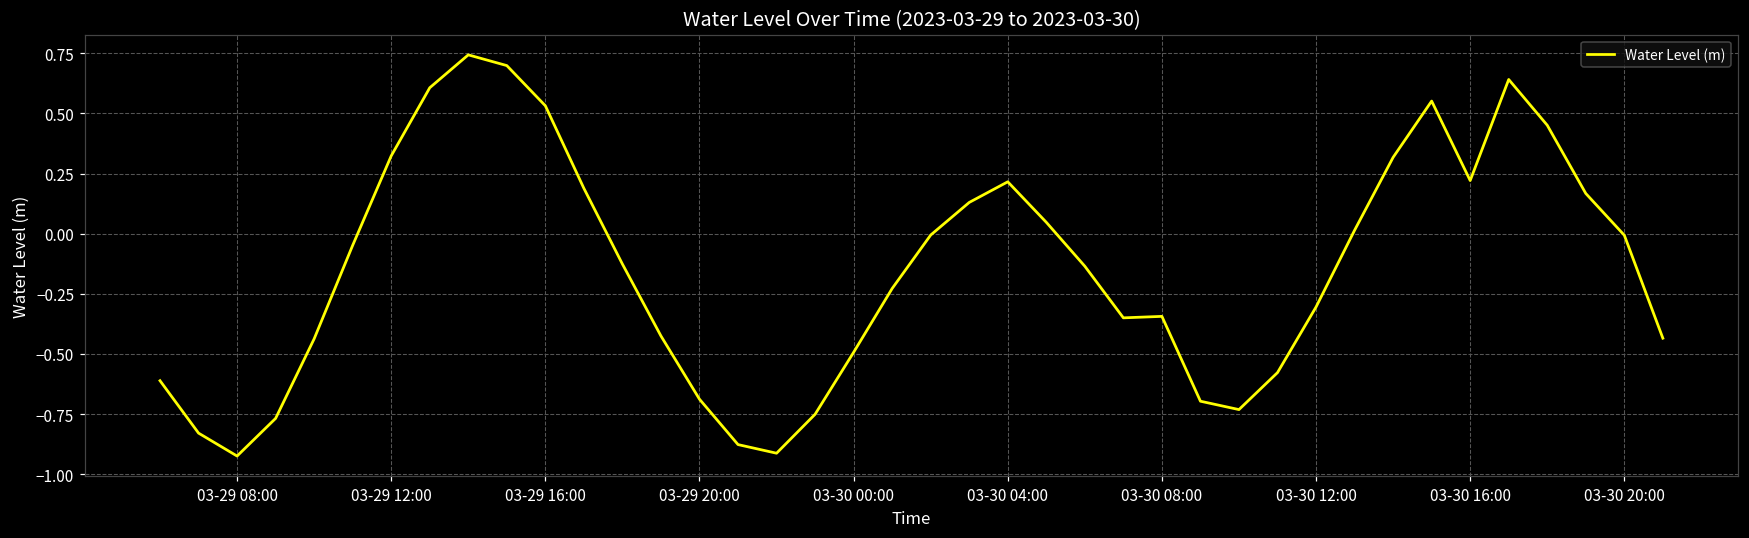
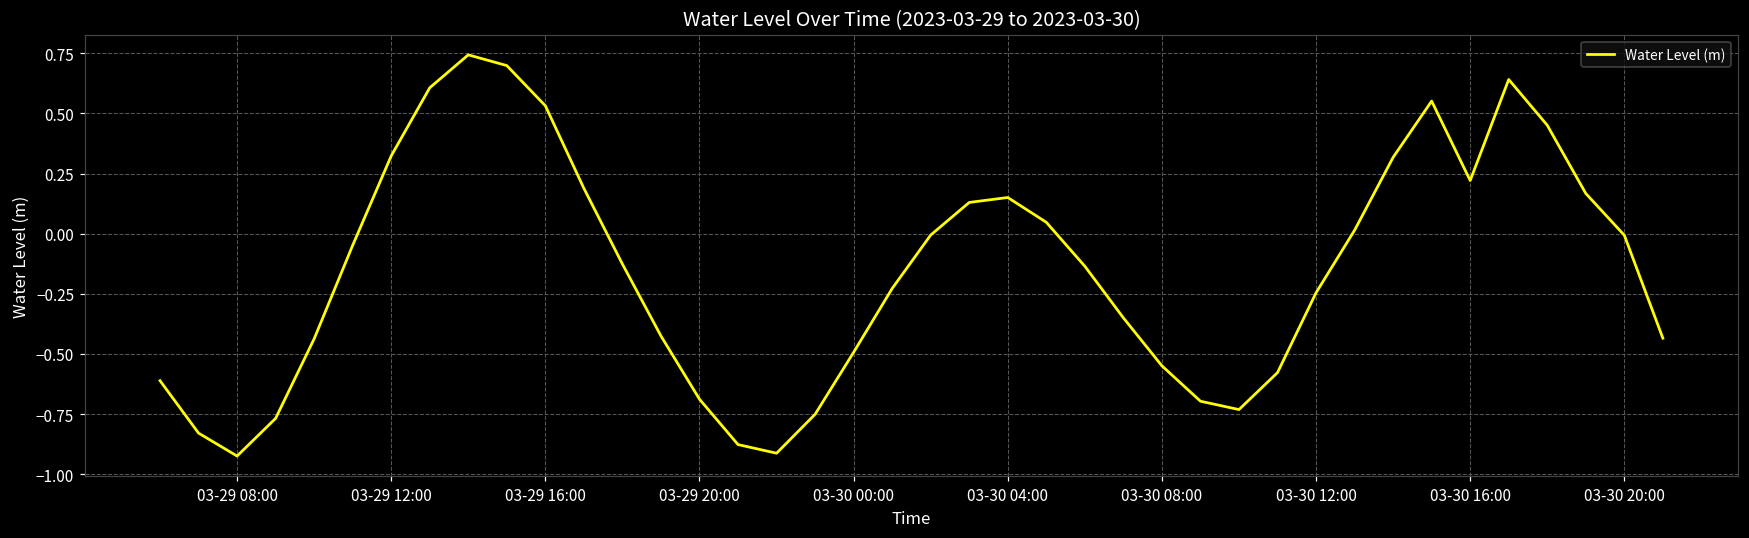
  {
    "03-29 08:00": -0.92,
    "03-29 12:00": 0.32,
    "03-29 16:00": 0.53,
    "03-29 20:00": -0.69,
    "03-30 00:00": -0.49,
-   "03-30 04:00": 0.22,
-   "03-30 08:00": -0.34,
-   "03-30 12:00": -0.30,
+   "03-30 04:00": 0.15,
+   "03-30 08:00": -0.55,
+   "03-30 12:00": -0.25,
    "03-30 16:00": 0.22,
    "03-30 20:00": -0.01
  }
